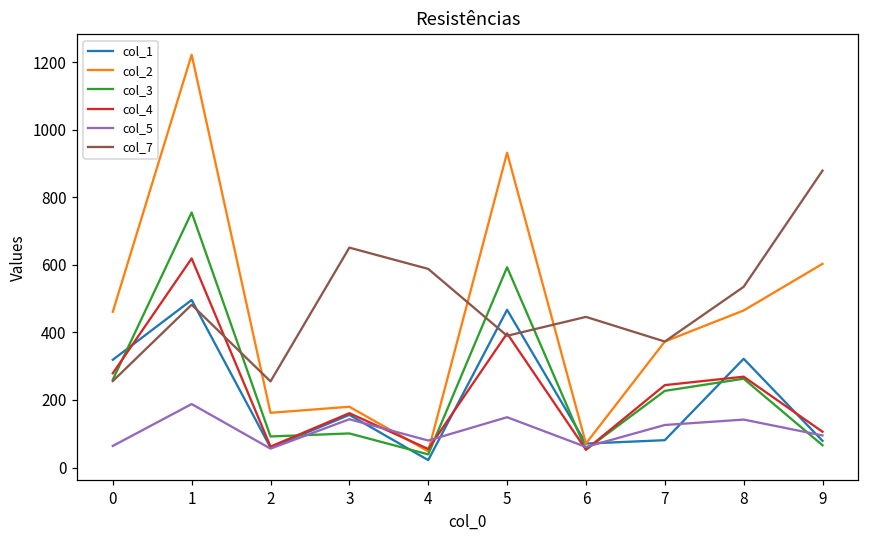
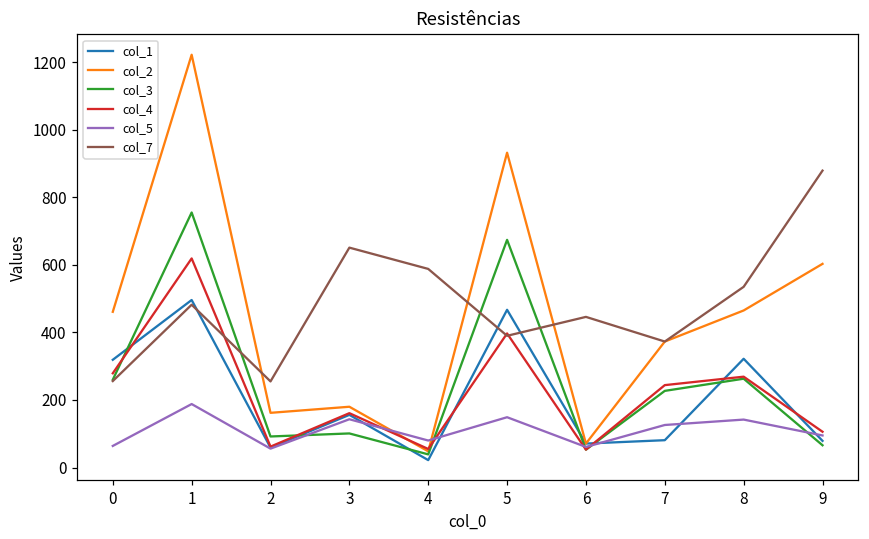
  {
    "col_1": {
      "0": 320,
      "1": 500,
      "4": 20,
      "5": 470,
      "7": 80,
      "8": 320,
      "9": 80
    },
    "col_2": {
      "0": 460,
      "1": 1220,
      "2": 160,
      "3": 180,
      "5": 930,
      "8": 470,
      "9": 600
    },
    "col_3": {
      "1": 760,
      "2": 90,
      "3": 100,
      "4": 40,
-     "5": 590,
+     "5": 670,
      "7": 230,
      "9": 70
    },
    "col_4": {
      "0": 280,
      "1": 620,
      "7": 240,
      "9": 110
    },
    "col_5": {
      "0": 60,
      "1": 190,
      "3": 140,
      "4": 80,
      "5": 150,
      "7": 130,
      "8": 140,
      "9": 100
    },
    "col_7": {
      "1": 480,
      "2": 260,
      "3": 650,
      "4": 590,
      "6": 450,
      "8": 540,
      "9": 880
    }
  }
